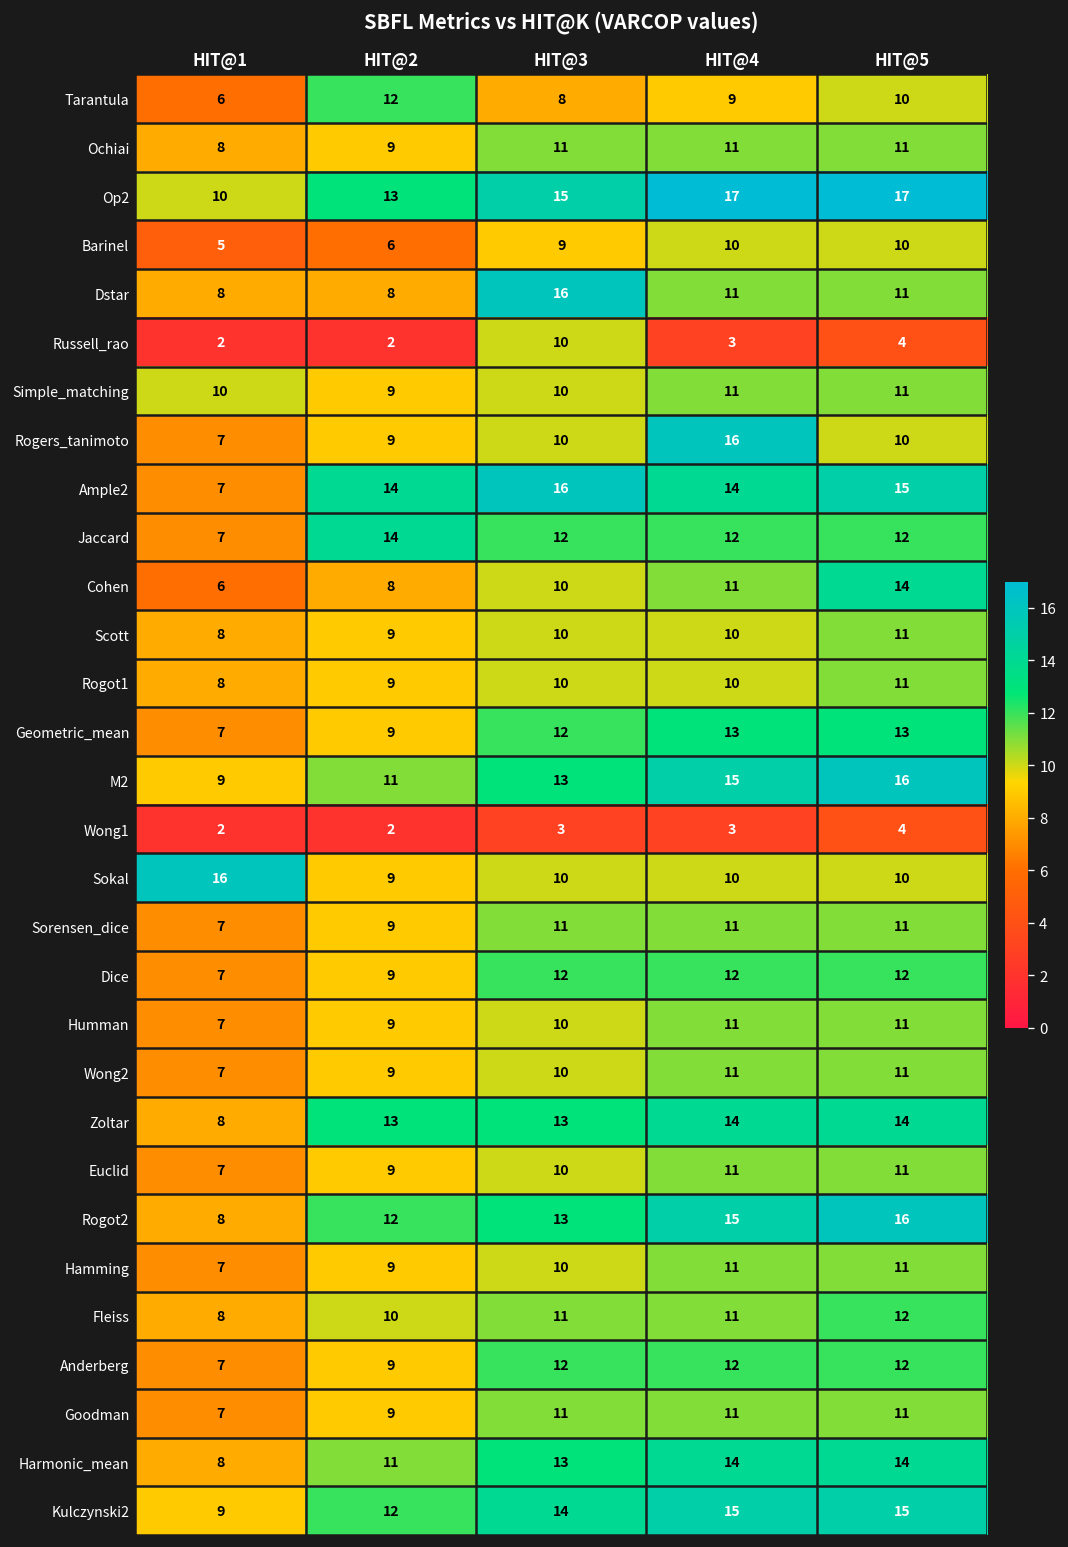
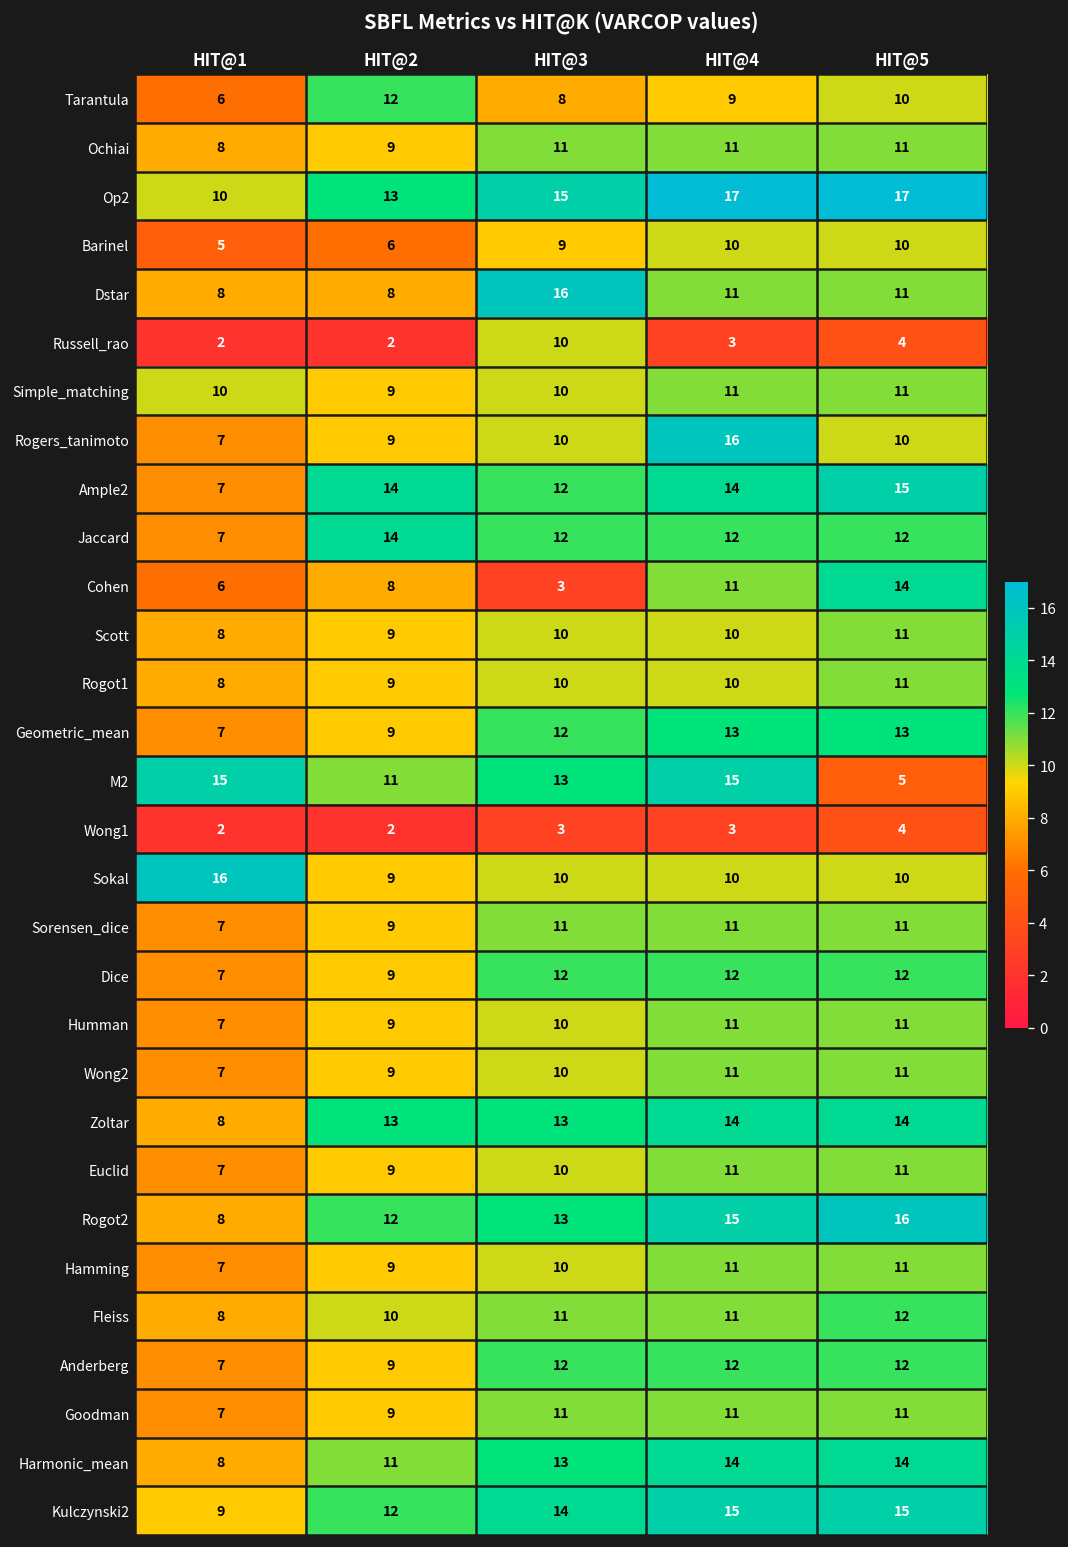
  {
    "Tarantula": {
      "HIT@1": 6,
      "HIT@2": 12,
      "HIT@3": 8,
      "HIT@4": 9,
      "HIT@5": 10
    },
    "Ochiai": {
      "HIT@1": 8,
      "HIT@2": 9,
      "HIT@3": 11,
      "HIT@4": 11,
      "HIT@5": 11
    },
    "Op2": {
      "HIT@1": 10,
      "HIT@2": 13,
      "HIT@3": 15,
      "HIT@4": 17,
      "HIT@5": 17
    },
    "Barinel": {
      "HIT@1": 5,
      "HIT@2": 6,
      "HIT@3": 9,
      "HIT@4": 10,
      "HIT@5": 10
    },
    "Dstar": {
      "HIT@1": 8,
      "HIT@2": 8,
      "HIT@3": 16,
      "HIT@4": 11,
      "HIT@5": 11
    },
    "Russell_rao": {
      "HIT@1": 2,
      "HIT@2": 2,
      "HIT@3": 10,
      "HIT@4": 3,
      "HIT@5": 4
    },
    "Simple_matching": {
      "HIT@1": 10,
      "HIT@2": 9,
      "HIT@3": 10,
      "HIT@4": 11,
      "HIT@5": 11
    },
    "Rogers_tanimoto": {
      "HIT@1": 7,
      "HIT@2": 9,
      "HIT@3": 10,
      "HIT@4": 16,
      "HIT@5": 10
    },
    "Ample2": {
      "HIT@1": 7,
      "HIT@2": 14,
-     "HIT@3": 16,
+     "HIT@3": 12,
      "HIT@4": 14,
      "HIT@5": 15
    },
    "Jaccard": {
      "HIT@1": 7,
      "HIT@2": 14,
      "HIT@3": 12,
      "HIT@4": 12,
      "HIT@5": 12
    },
    "Cohen": {
      "HIT@1": 6,
      "HIT@2": 8,
-     "HIT@3": 10,
+     "HIT@3": 3,
      "HIT@4": 11,
      "HIT@5": 14
    },
    "Scott": {
      "HIT@1": 8,
      "HIT@2": 9,
      "HIT@3": 10,
      "HIT@4": 10,
      "HIT@5": 11
    },
    "Rogot1": {
      "HIT@1": 8,
      "HIT@2": 9,
      "HIT@3": 10,
      "HIT@4": 10,
      "HIT@5": 11
    },
    "Geometric_mean": {
      "HIT@1": 7,
      "HIT@2": 9,
      "HIT@3": 12,
      "HIT@4": 13,
      "HIT@5": 13
    },
    "M2": {
-     "HIT@1": 9,
+     "HIT@1": 15,
      "HIT@2": 11,
      "HIT@3": 13,
      "HIT@4": 15,
-     "HIT@5": 16
+     "HIT@5": 5
    },
    "Wong1": {
      "HIT@1": 2,
      "HIT@2": 2,
      "HIT@3": 3,
      "HIT@4": 3,
      "HIT@5": 4
    },
    "Sokal": {
      "HIT@1": 16,
      "HIT@2": 9,
      "HIT@3": 10,
      "HIT@4": 10,
      "HIT@5": 10
    },
    "Sorensen_dice": {
      "HIT@1": 7,
      "HIT@2": 9,
      "HIT@3": 11,
      "HIT@4": 11,
      "HIT@5": 11
    },
    "Dice": {
      "HIT@1": 7,
      "HIT@2": 9,
      "HIT@3": 12,
      "HIT@4": 12,
      "HIT@5": 12
    },
    "Humman": {
      "HIT@1": 7,
      "HIT@2": 9,
      "HIT@3": 10,
      "HIT@4": 11,
      "HIT@5": 11
    },
    "Wong2": {
      "HIT@1": 7,
      "HIT@2": 9,
      "HIT@3": 10,
      "HIT@4": 11,
      "HIT@5": 11
    },
    "Zoltar": {
      "HIT@1": 8,
      "HIT@2": 13,
      "HIT@3": 13,
      "HIT@4": 14,
      "HIT@5": 14
    },
    "Euclid": {
      "HIT@1": 7,
      "HIT@2": 9,
      "HIT@3": 10,
      "HIT@4": 11,
      "HIT@5": 11
    },
    "Rogot2": {
      "HIT@1": 8,
      "HIT@2": 12,
      "HIT@3": 13,
      "HIT@4": 15,
      "HIT@5": 16
    },
    "Hamming": {
      "HIT@1": 7,
      "HIT@2": 9,
      "HIT@3": 10,
      "HIT@4": 11,
      "HIT@5": 11
    },
    "Fleiss": {
      "HIT@1": 8,
      "HIT@2": 10,
      "HIT@3": 11,
      "HIT@4": 11,
      "HIT@5": 12
    },
    "Anderberg": {
      "HIT@1": 7,
      "HIT@2": 9,
      "HIT@3": 12,
      "HIT@4": 12,
      "HIT@5": 12
    },
    "Goodman": {
      "HIT@1": 7,
      "HIT@2": 9,
      "HIT@3": 11,
      "HIT@4": 11,
      "HIT@5": 11
    },
    "Harmonic_mean": {
      "HIT@1": 8,
      "HIT@2": 11,
      "HIT@3": 13,
      "HIT@4": 14,
      "HIT@5": 14
    },
    "Kulczynski2": {
      "HIT@1": 9,
      "HIT@2": 12,
      "HIT@3": 14,
      "HIT@4": 15,
      "HIT@5": 15
    }
  }
